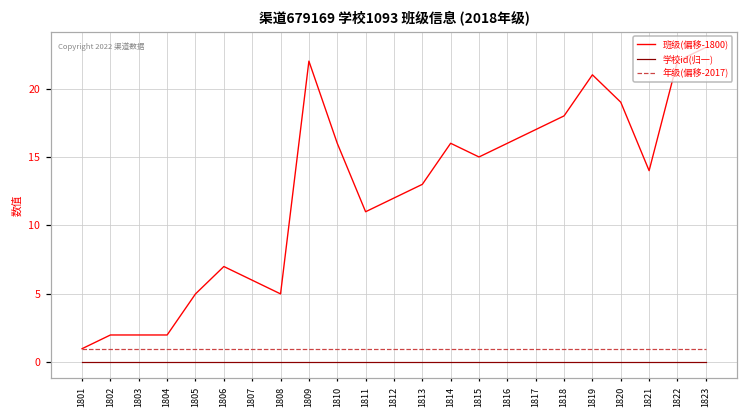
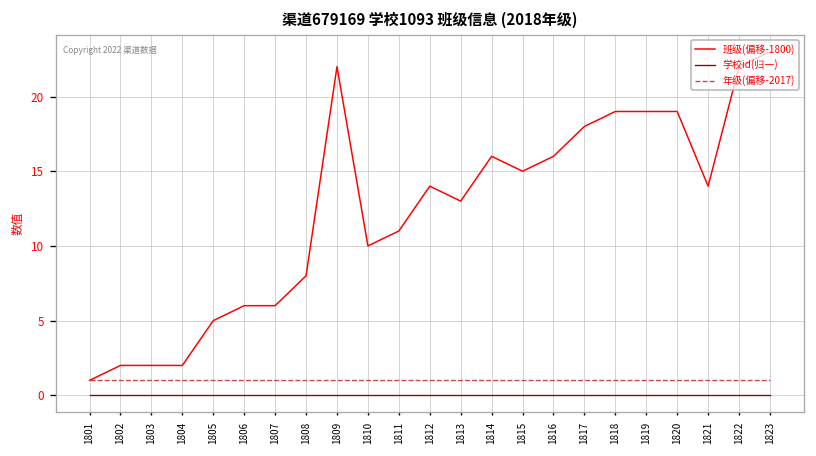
  {
    "班级(偏移-1800)": {
      "1802": 2.0,
      "1803": 2.0,
      "1804": 2.0,
      "1805": 5.0,
-     "1806": 7.0,
+     "1806": 6.0,
      "1807": 6.0,
-     "1808": 5.0,
+     "1808": 8.0,
      "1809": 22.0,
-     "1810": 16.0,
+     "1810": 10.0,
      "1811": 11.0,
-     "1812": 12.0,
+     "1812": 14.0,
      "1813": 13.0,
      "1814": 16.0,
      "1815": 15.0,
      "1816": 16.0,
-     "1817": 17.0,
-     "1818": 18.0,
-     "1819": 21.0,
+     "1817": 18.0,
+     "1818": 19.0,
+     "1819": 19.0,
      "1820": 19.0,
      "1821": 14.0
    },
    "学校id(归一)": {
      "1801": 0.0,
      "1802": 0.0,
      "1803": 0.0,
      "1804": 0.0,
      "1805": 0.0,
      "1806": 0.0,
      "1807": 0.0,
      "1808": 0.0,
      "1809": 0.0,
      "1810": 0.0,
      "1811": 0.0,
      "1812": 0.0,
      "1813": 0.0,
      "1814": 0.0,
      "1815": 0.0,
      "1816": 0.0,
      "1817": 0.0,
      "1818": 0.0,
      "1819": 0.0,
      "1820": 0.0,
      "1821": 0.0,
      "1822": 0.0,
      "1823": 0.0
    },
    "年级(偏移-2017)": {
      "1802": 1.0,
      "1803": 1.0,
      "1804": 1.0,
      "1805": 1.0,
      "1806": 1.0,
      "1807": 1.0,
      "1808": 1.0,
      "1809": 1.0,
      "1810": 1.0,
      "1811": 1.0,
      "1812": 1.0,
      "1813": 1.0,
      "1814": 1.0,
      "1815": 1.0,
      "1816": 1.0,
      "1817": 1.0,
      "1818": 1.0,
      "1819": 1.0,
      "1820": 1.0,
      "1821": 1.0,
      "1822": 1.0,
      "1823": 1.0
    }
  }
